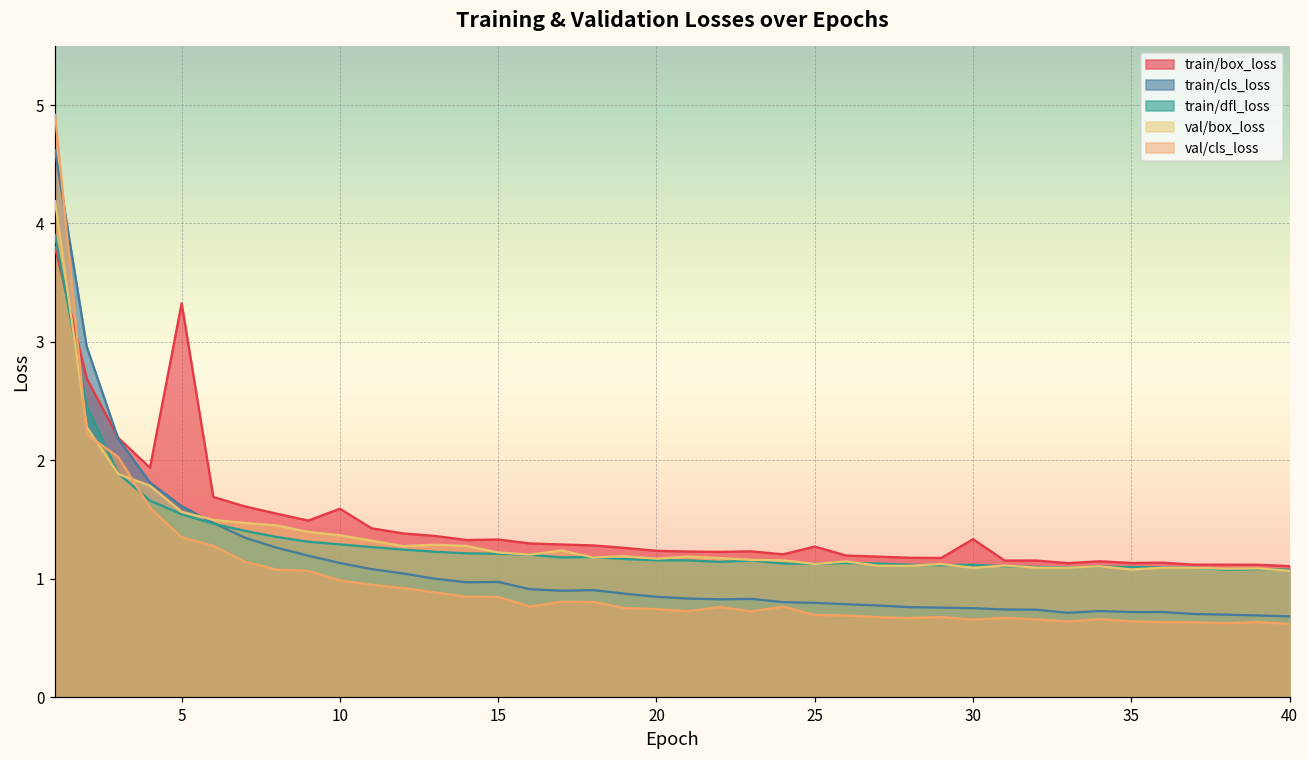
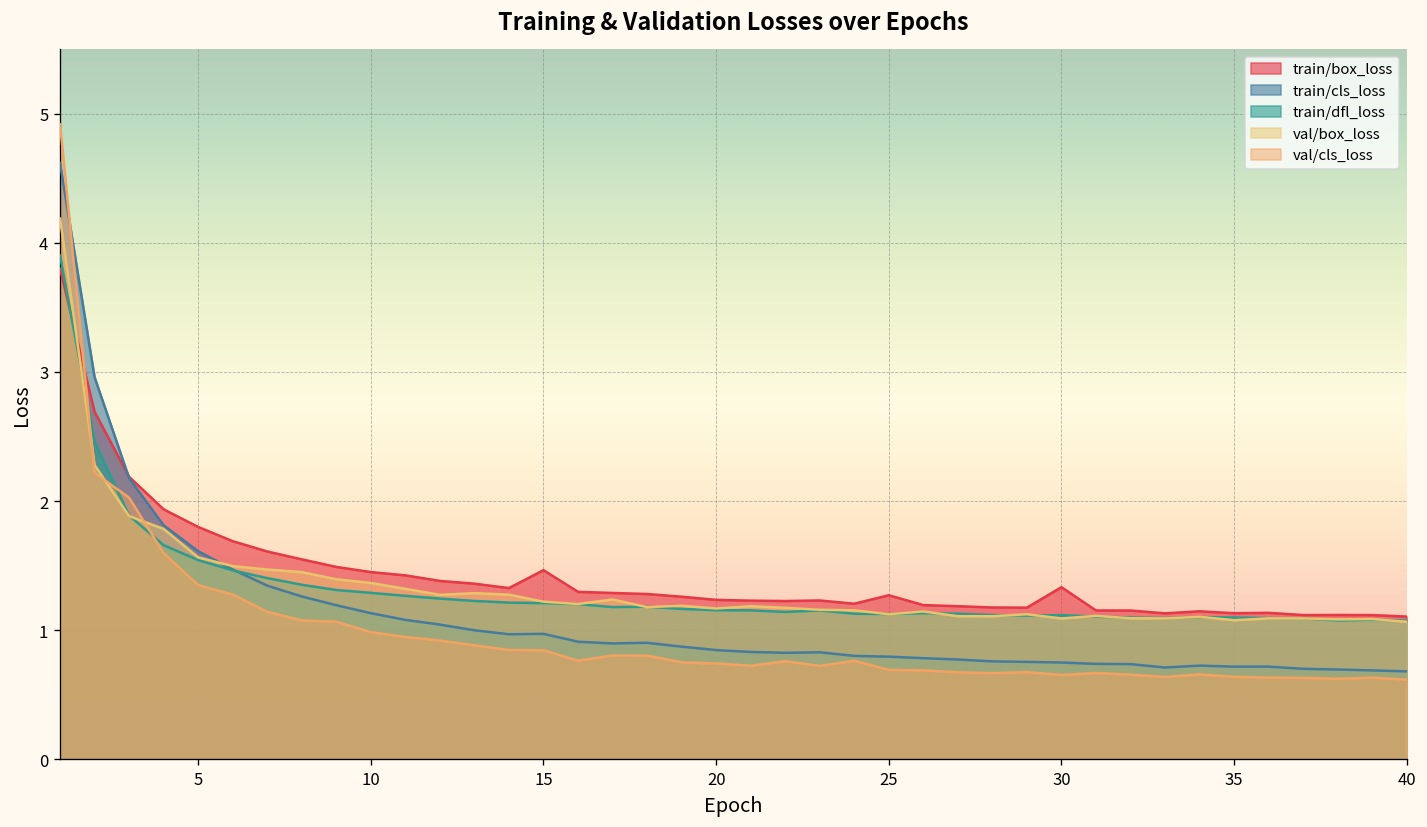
  {
    "train/box_loss": {
-     "5": 3.33,
-     "10": 1.59,
-     "15": 1.33,
+     "5": 1.80,
+     "10": 1.45,
+     "15": 1.47,
      "20": 1.24,
      "25": 1.27,
      "30": 1.33,
      "35": 1.13,
      "40": 1.11
    }
  }
